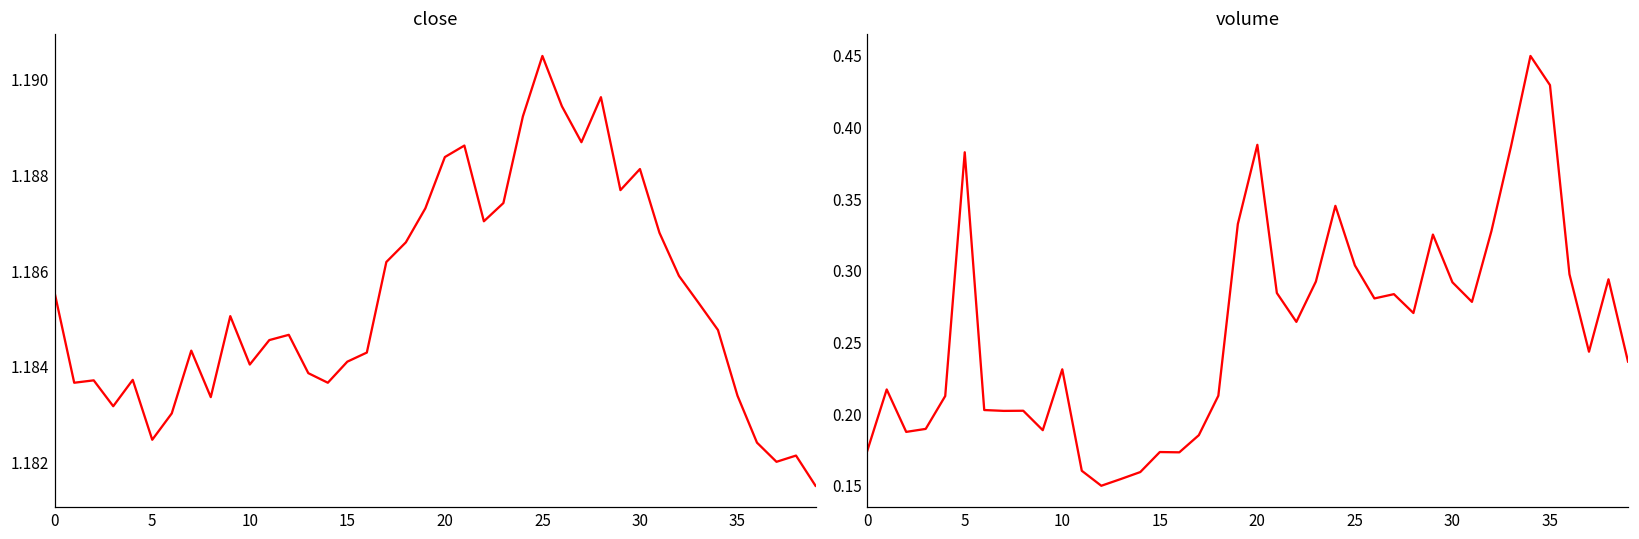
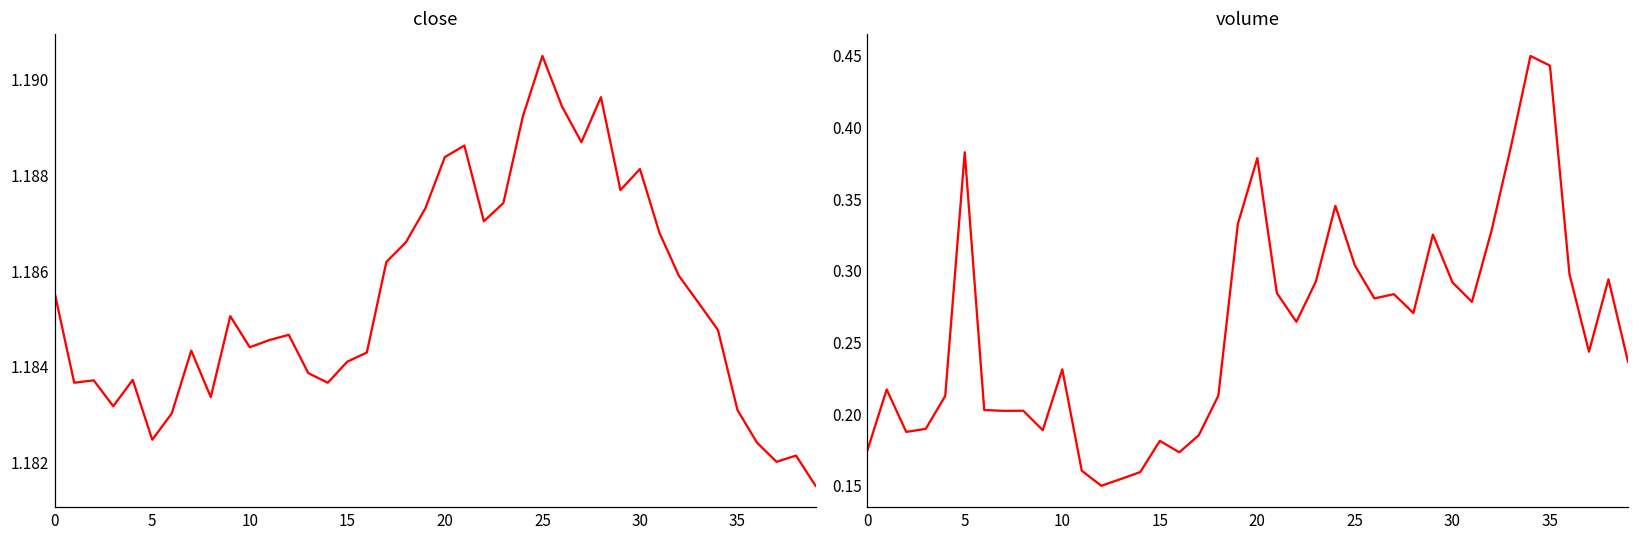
  {
    "close": {
      "0": 1.1855,
      "5": 1.1825,
-     "10": 1.1841,
+     "10": 1.1844,
      "15": 1.1841,
      "20": 1.1884,
      "25": 1.1905,
      "30": 1.1881,
-     "35": 1.1834
+     "35": 1.1831
    },
    "volume": {
      "0": 0.174,
      "5": 0.383,
      "10": 0.231,
-     "15": 0.174,
-     "20": 0.388,
+     "15": 0.181,
+     "20": 0.379,
      "25": 0.304,
      "30": 0.292,
-     "35": 0.430
+     "35": 0.443
    }
  }
